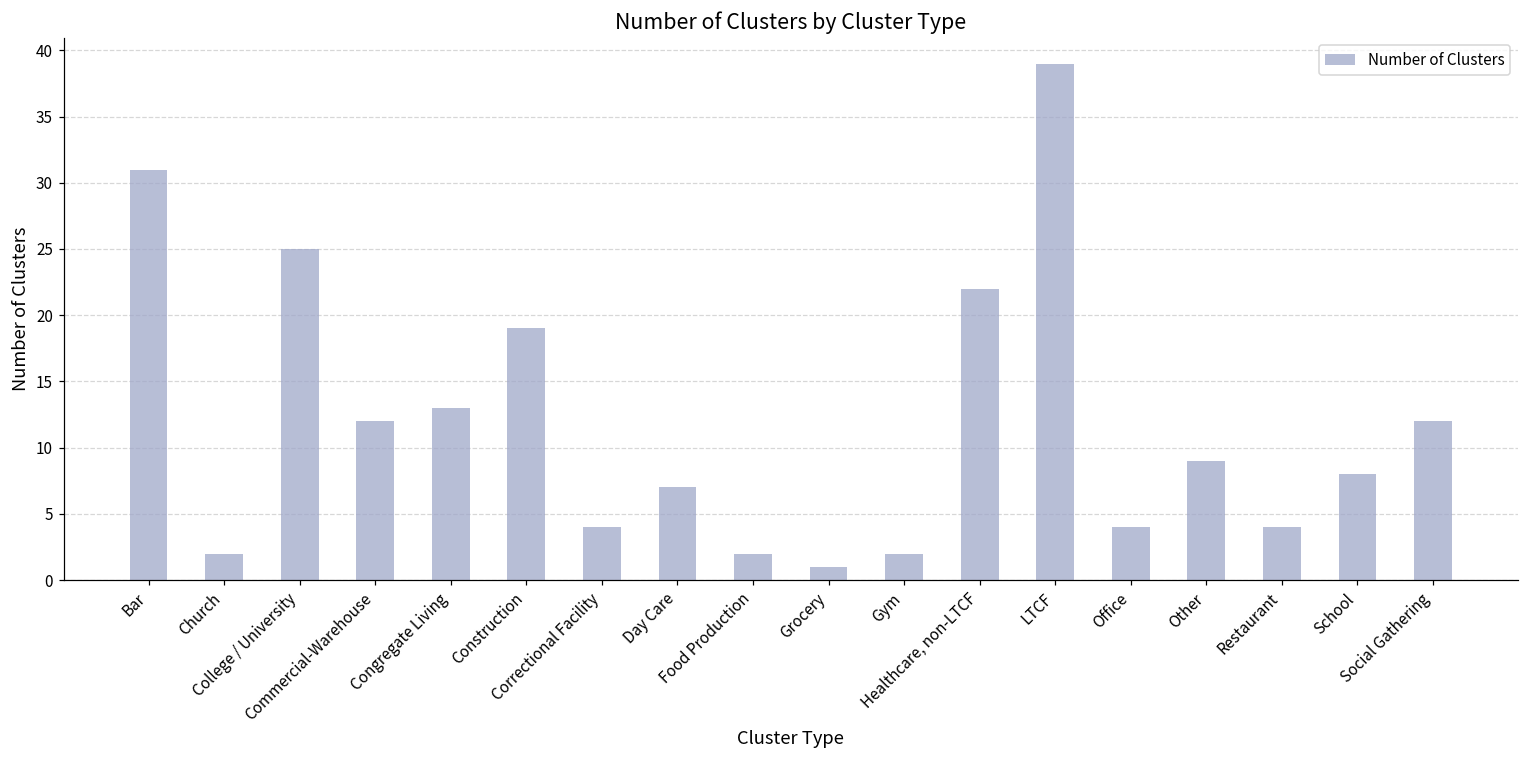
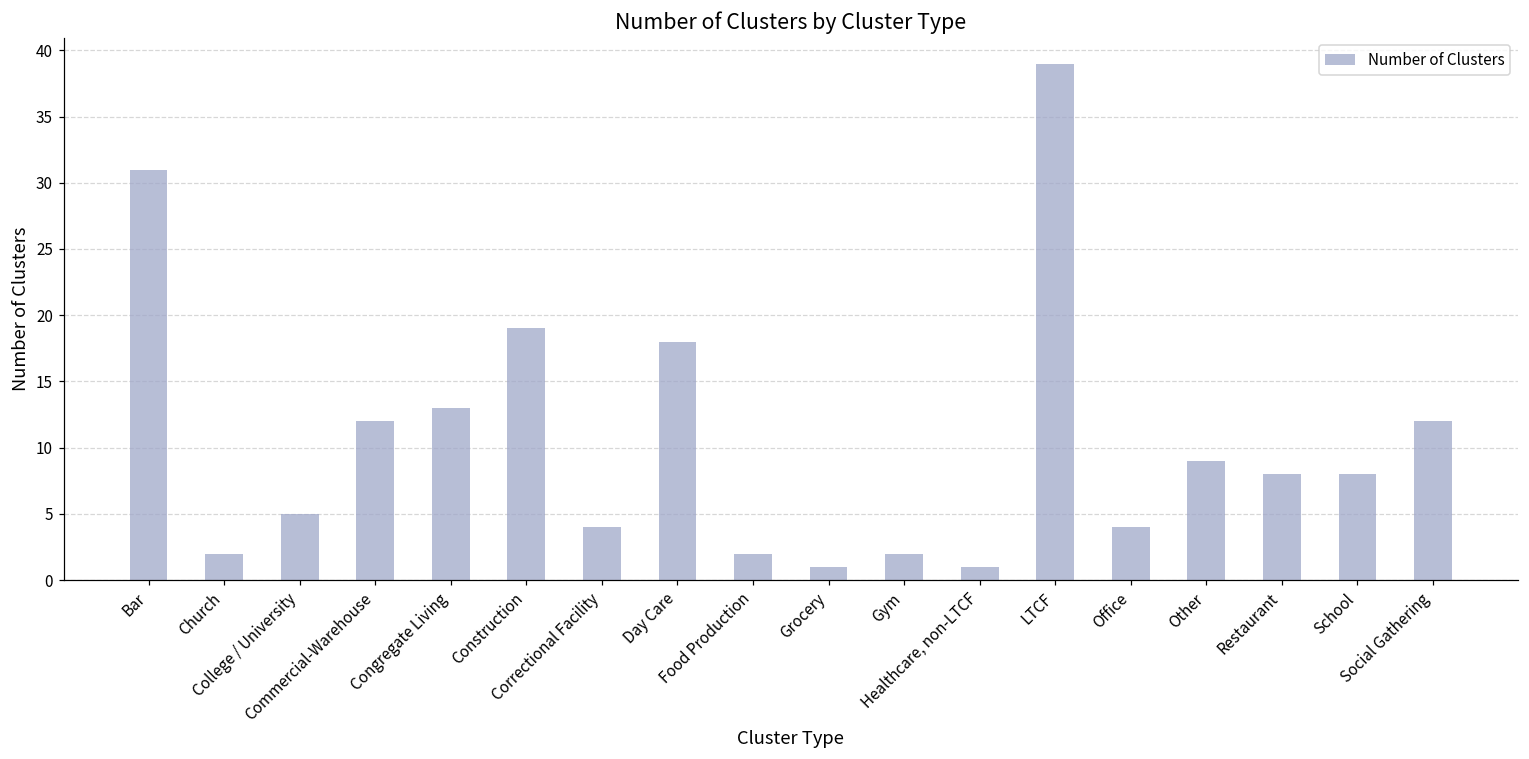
  {
    "Bar": 31,
    "Church": 2,
-   "College / University": 25,
+   "College / University": 5,
    "Commercial-Warehouse": 12,
    "Congregate Living": 13,
    "Construction": 19,
    "Correctional Facility": 4,
-   "Day Care": 7,
+   "Day Care": 18,
    "Food Production": 2,
    "Grocery": 1,
    "Gym": 2,
-   "Healthcare, non-LTCF": 22,
+   "Healthcare, non-LTCF": 1,
    "LTCF": 39,
    "Office": 4,
    "Other": 9,
-   "Restaurant": 4,
+   "Restaurant": 8,
    "School": 8,
    "Social Gathering": 12
  }
